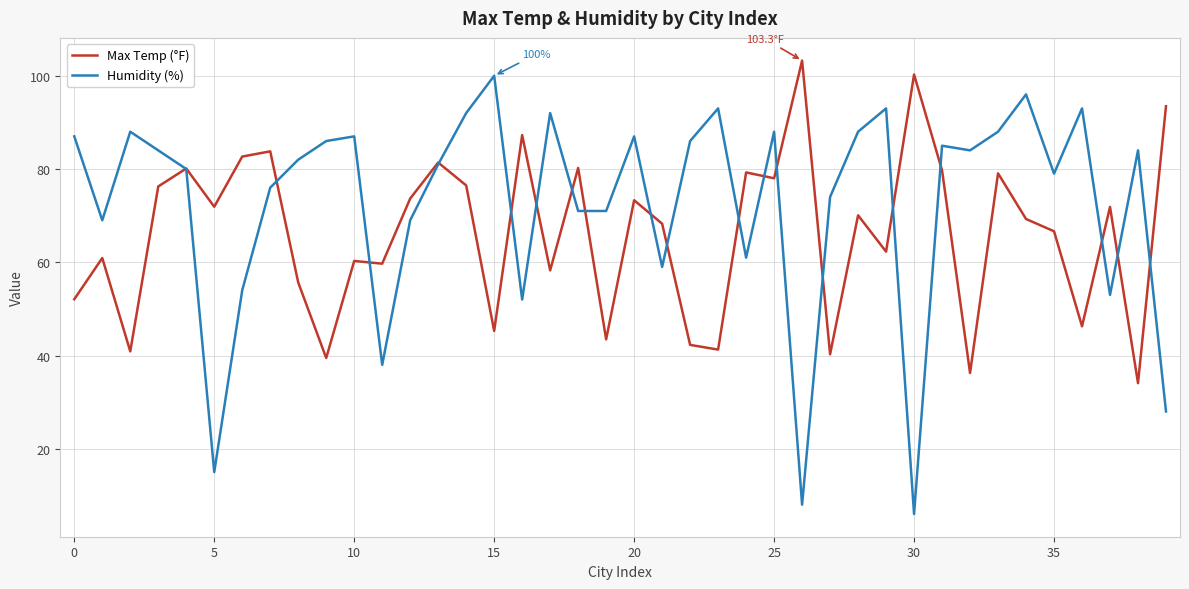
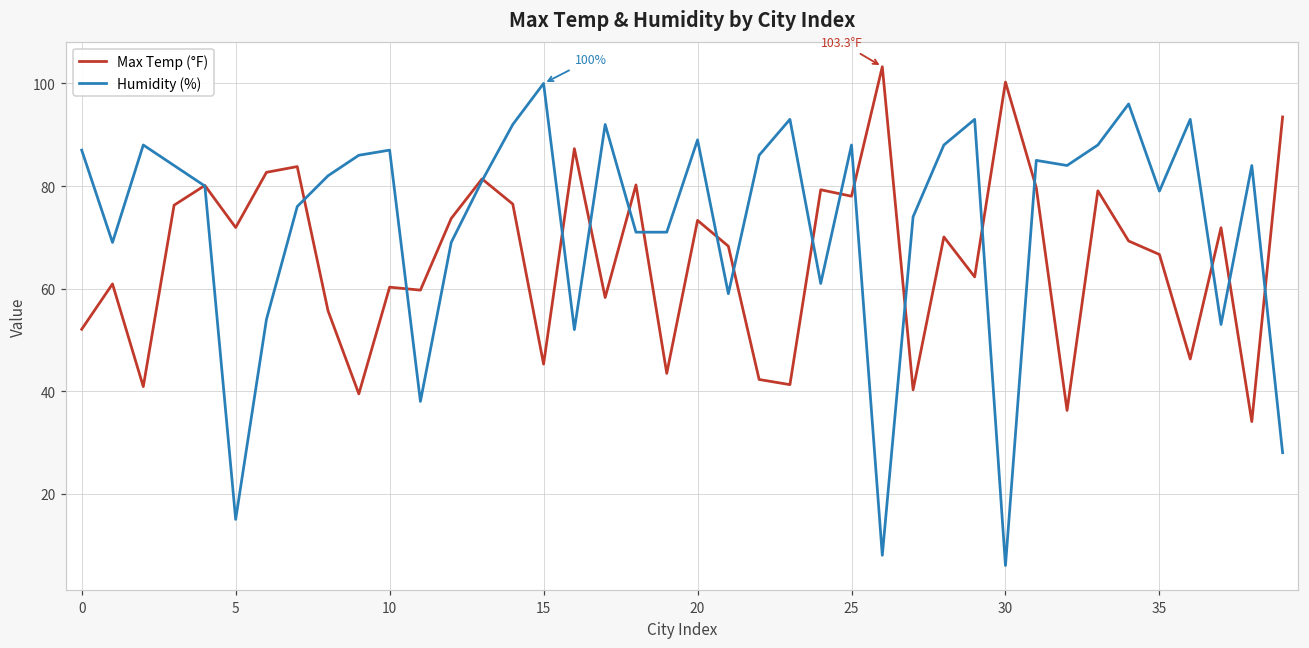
  {
    "Max Temp (°F)": {
      "0": 52,
      "5": 72,
      "10": 60,
      "15": 45,
      "20": 73,
      "25": 78,
      "30": 100,
      "35": 67
    },
    "Humidity (%)": {
      "0": 87,
      "5": 15,
      "10": 87,
-     "20": 87,
+     "20": 89,
      "25": 88,
      "30": 6,
      "35": 79
    }
  }
